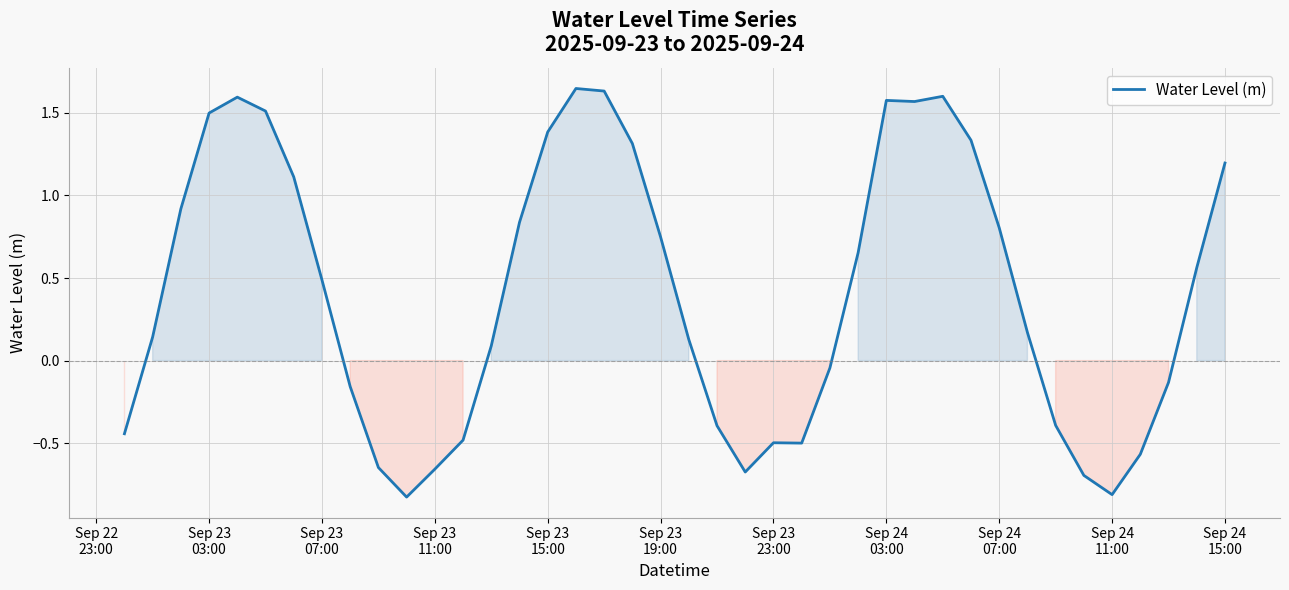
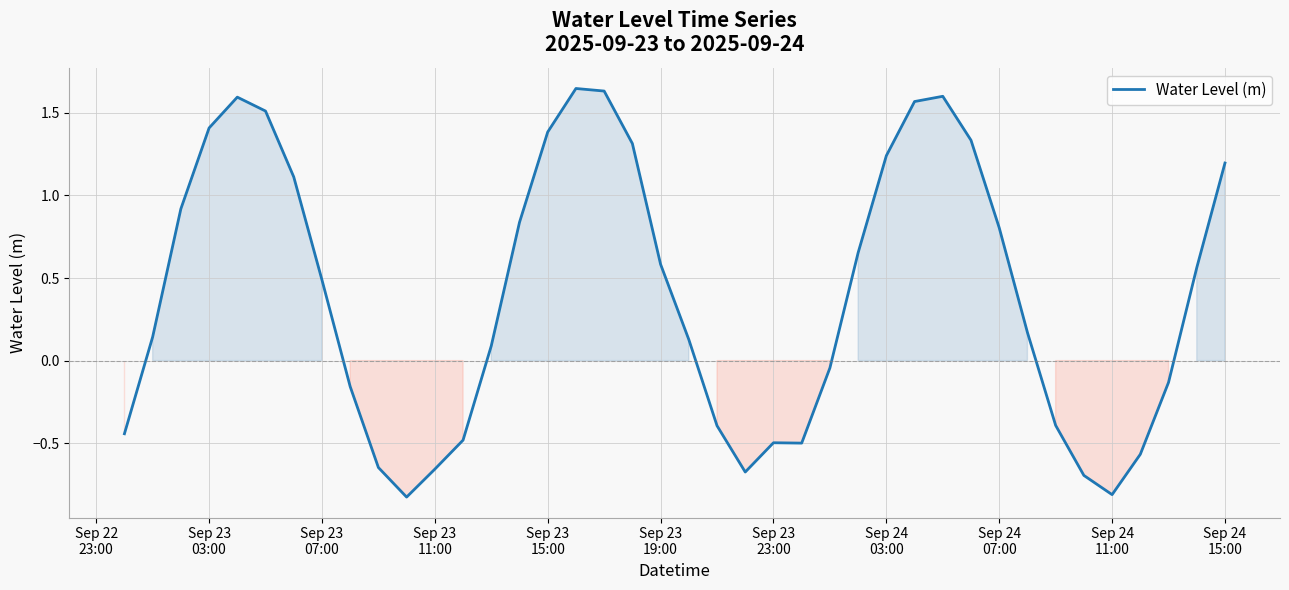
  {
-   "Sep 23 03:00": 1.50,
+   "Sep 23 03:00": 1.41,
    "Sep 23 07:00": 0.49,
    "Sep 23 11:00": -0.66,
    "Sep 23 15:00": 1.38,
-   "Sep 23 19:00": 0.75,
+   "Sep 23 19:00": 0.58,
    "Sep 23 23:00": -0.50,
-   "Sep 24 03:00": 1.58,
+   "Sep 24 03:00": 1.24,
    "Sep 24 07:00": 0.80,
    "Sep 24 11:00": -0.81,
    "Sep 24 15:00": 1.20
  }
